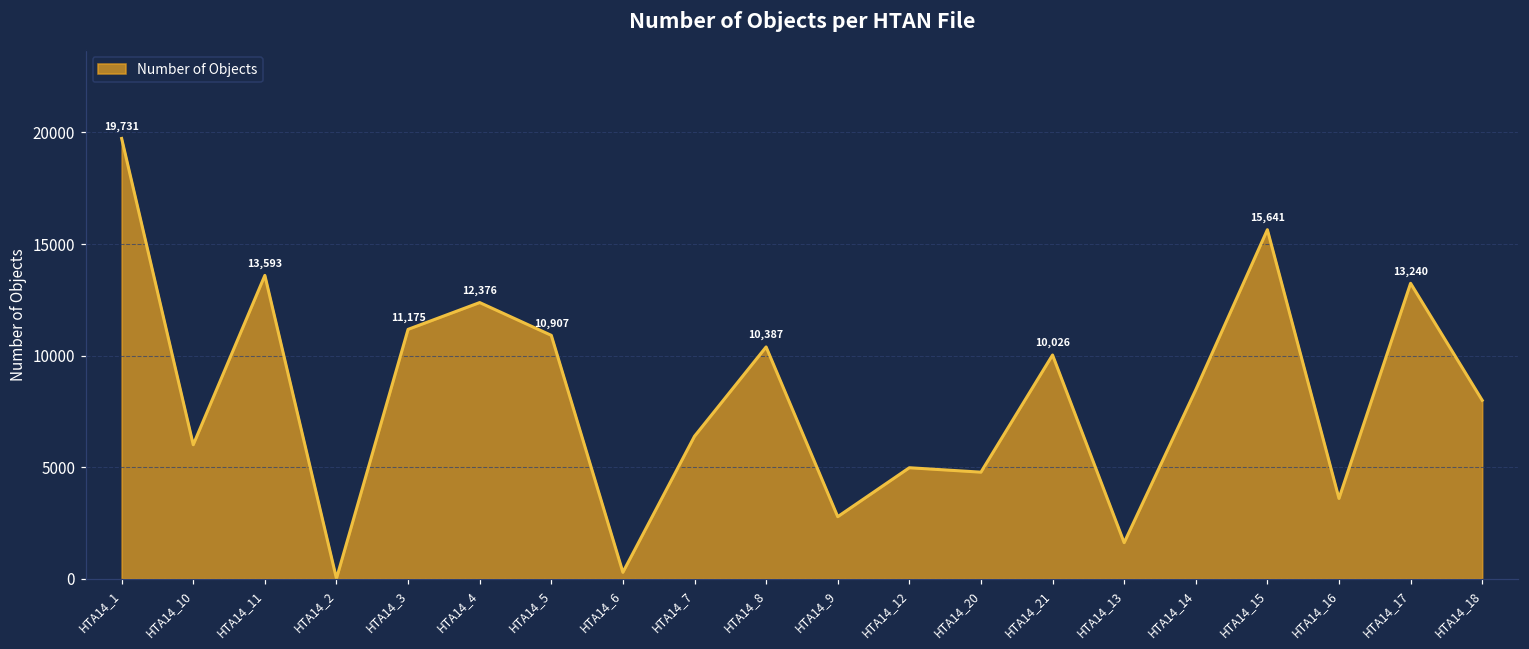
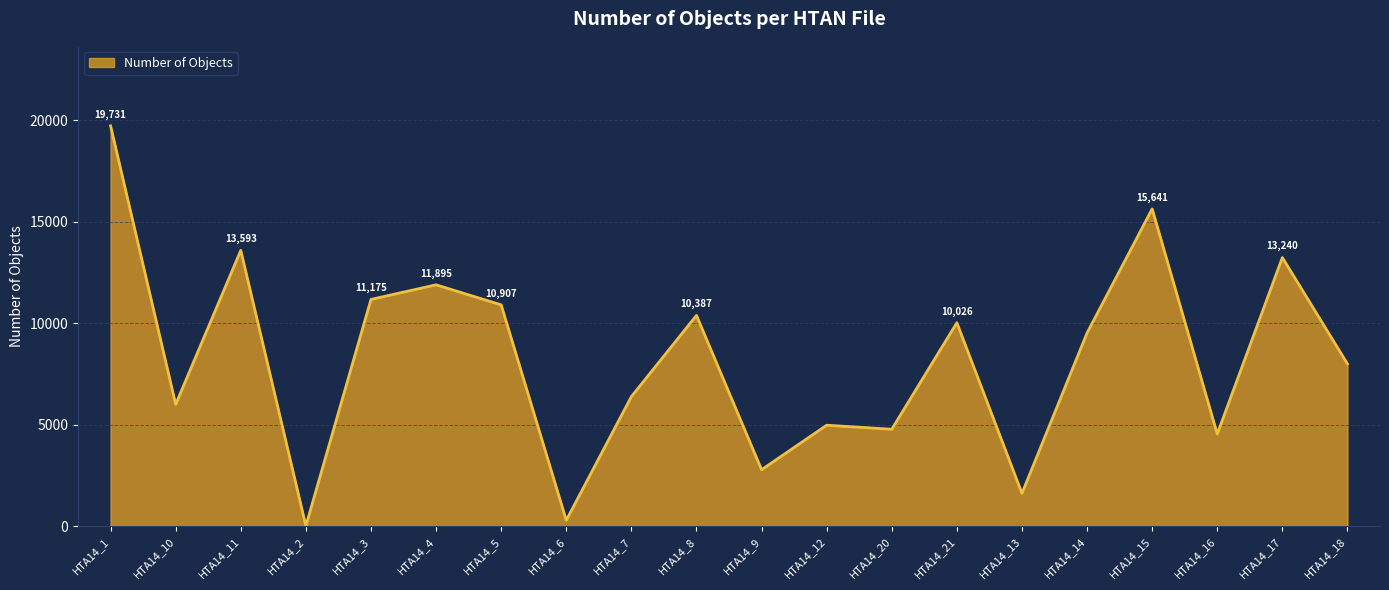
  {
    "HTA14_1": "19,731",
    "HTA14_11": "13,593",
    "HTA14_3": "11,175",
-   "HTA14_4": "12,376",
+   "HTA14_4": "11,895",
    "HTA14_5": "10,907",
    "HTA14_8": "10,387",
    "HTA14_21": "10,026",
-   "HTA14_14": "8500",
+   "HTA14_14": "9500",
    "HTA14_15": "15,641",
-   "HTA14_16": "3600",
+   "HTA14_16": "4500",
    "HTA14_17": "13,240"
  }
